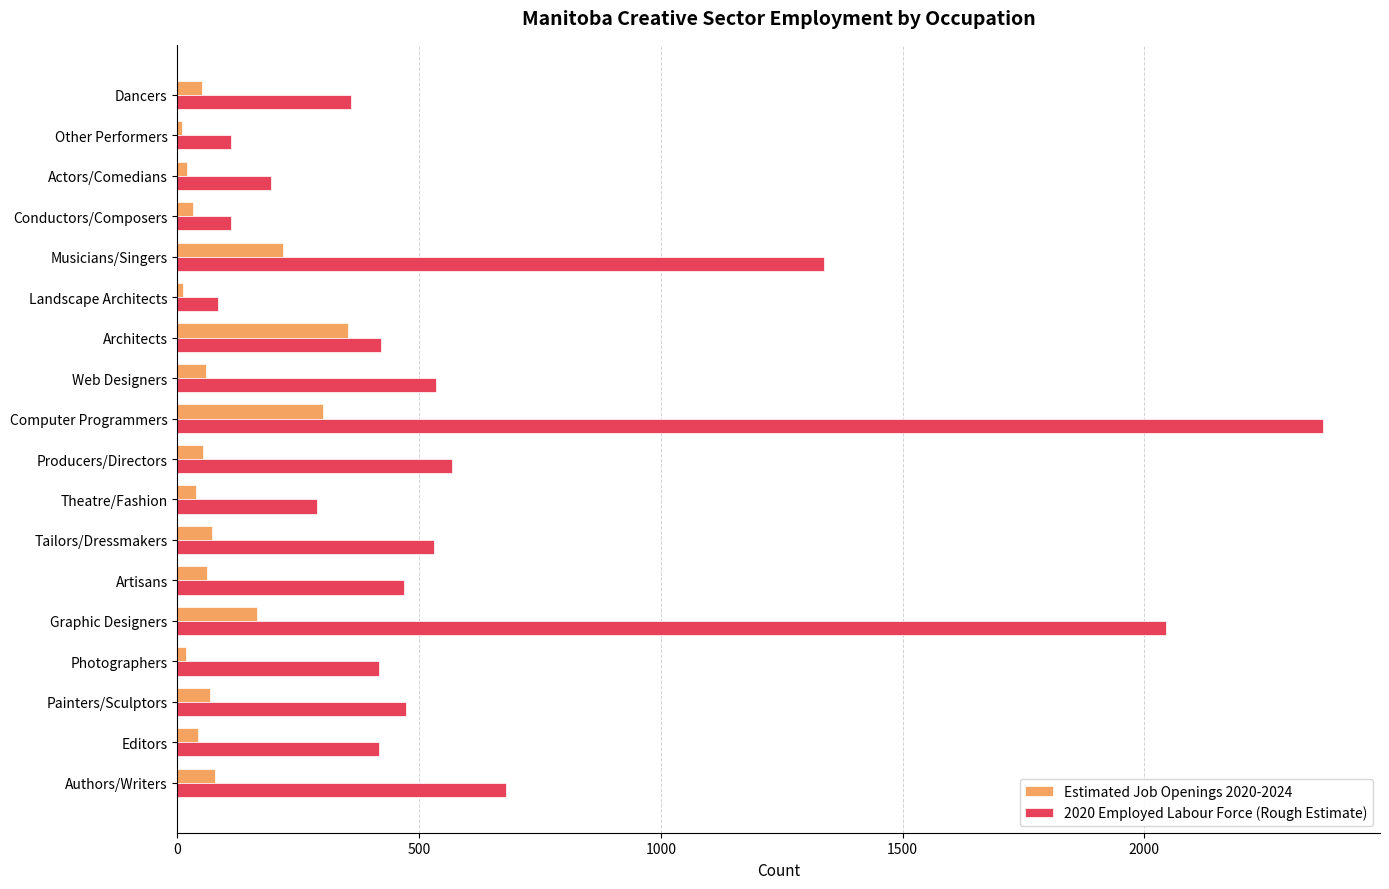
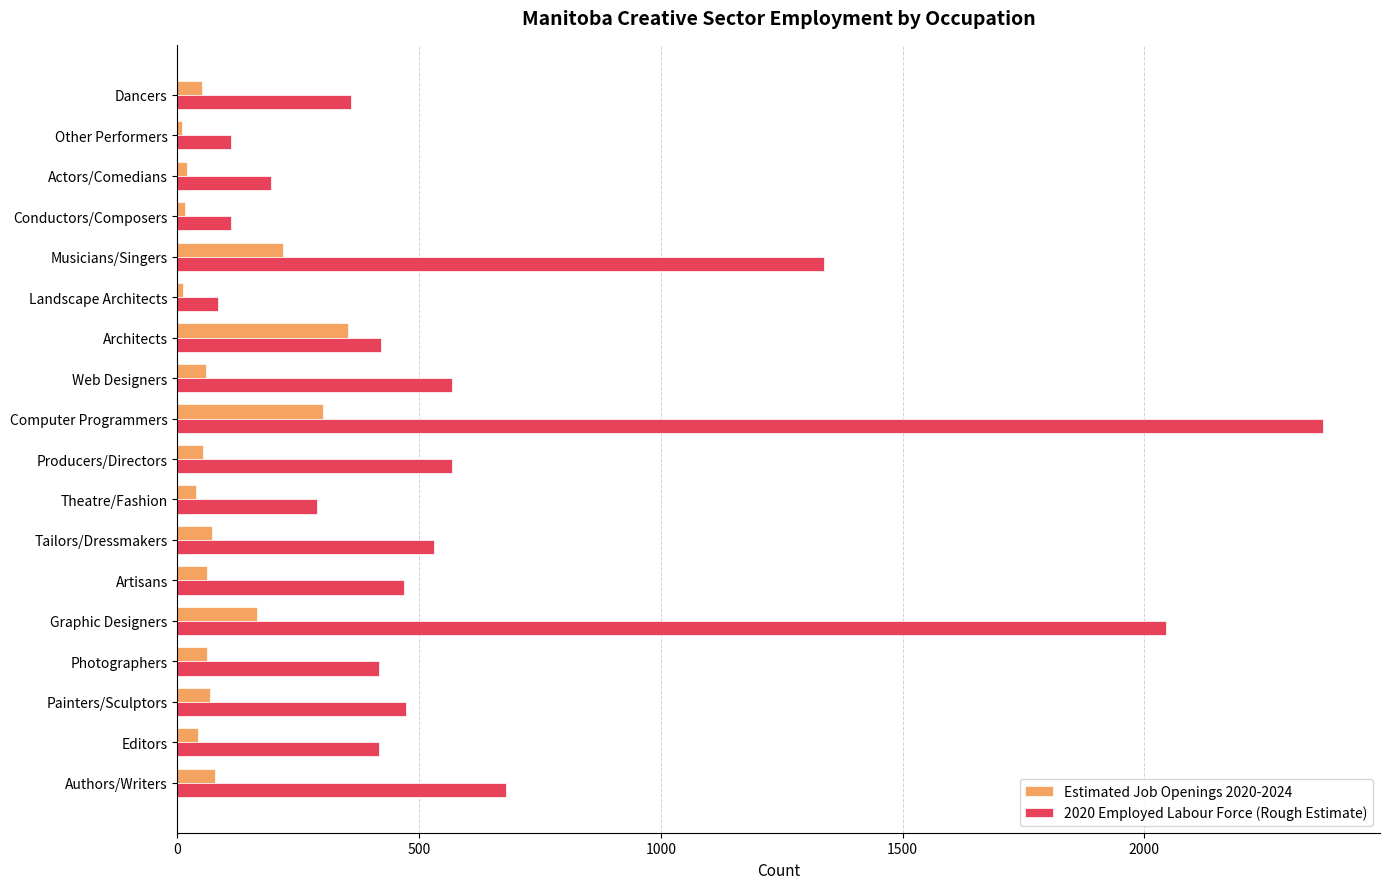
  {
    "Estimated Job Openings 2020-2024": {
      "Dancers": 50,
      "Other Performers": 10,
      "Actors/Comedians": 20,
-     "Conductors/Composers": 30,
+     "Conductors/Composers": 20,
      "Musicians/Singers": 220,
      "Landscape Architects": 10,
      "Architects": 350,
      "Web Designers": 60,
      "Computer Programmers": 300,
      "Producers/Directors": 50,
      "Theatre/Fashion": 40,
      "Tailors/Dressmakers": 70,
      "Artisans": 60,
      "Graphic Designers": 160,
-     "Photographers": 20,
+     "Photographers": 60,
      "Painters/Sculptors": 70,
      "Editors": 40,
      "Authors/Writers": 80
    },
    "2020 Employed Labour Force (Rough Estimate)": {
      "Dancers": 360,
      "Other Performers": 110,
      "Actors/Comedians": 190,
      "Conductors/Composers": 110,
      "Musicians/Singers": 1340,
      "Landscape Architects": 80,
      "Architects": 420,
-     "Web Designers": 540,
+     "Web Designers": 570,
      "Computer Programmers": 2370,
      "Producers/Directors": 570,
      "Theatre/Fashion": 290,
      "Tailors/Dressmakers": 530,
      "Artisans": 470,
      "Graphic Designers": 2050,
      "Photographers": 420,
      "Painters/Sculptors": 470,
      "Editors": 420,
      "Authors/Writers": 680
    }
  }
